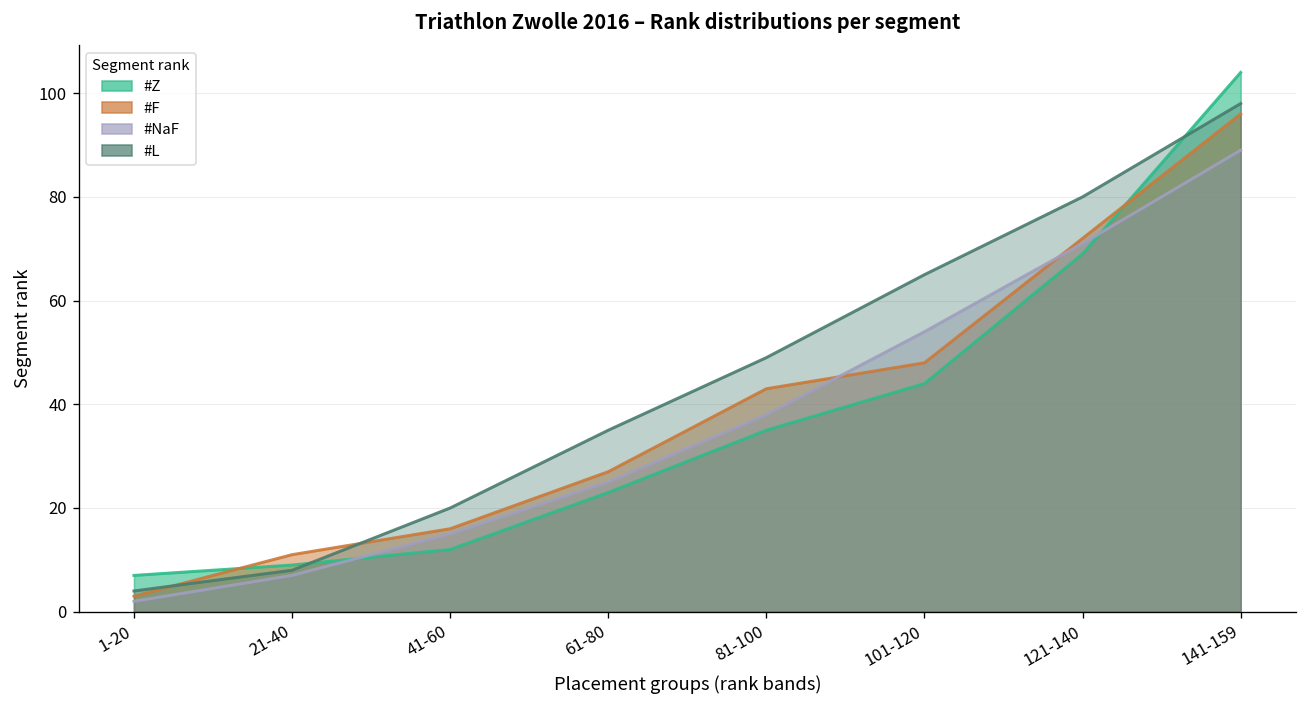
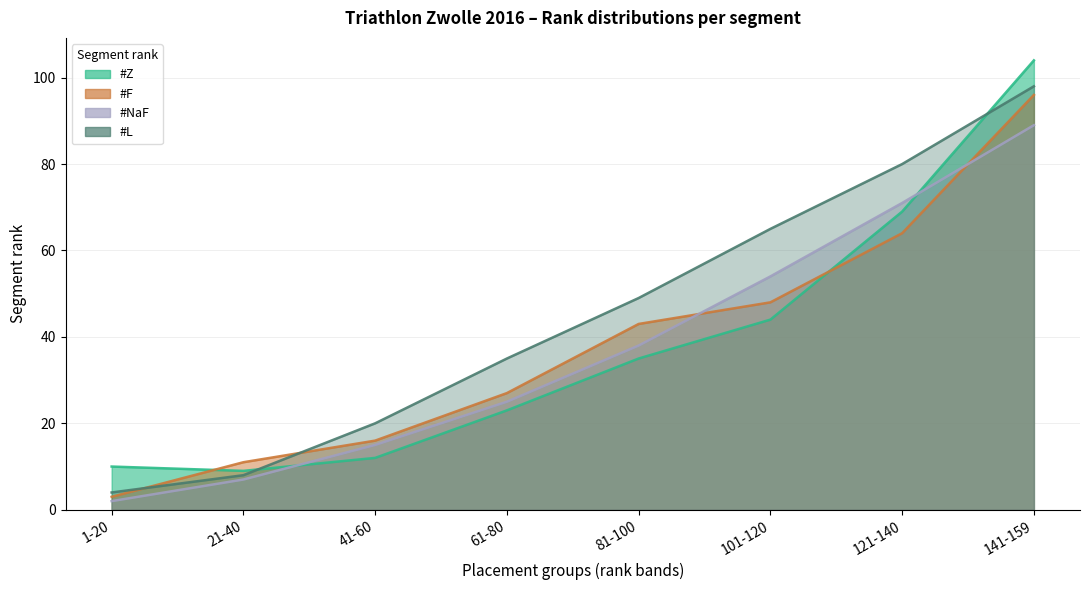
  {
    "#Z": {
-     "1-20": 7,
+     "1-20": 10,
      "21-40": 9,
      "41-60": 12,
      "61-80": 23,
      "81-100": 35,
      "101-120": 44,
      "121-140": 69,
      "141-159": 104
    },
    "#F": {
      "1-20": 3,
      "21-40": 11,
      "41-60": 16,
      "61-80": 27,
      "81-100": 43,
      "101-120": 48,
-     "121-140": 72,
+     "121-140": 64,
      "141-159": 96
    }
  }
